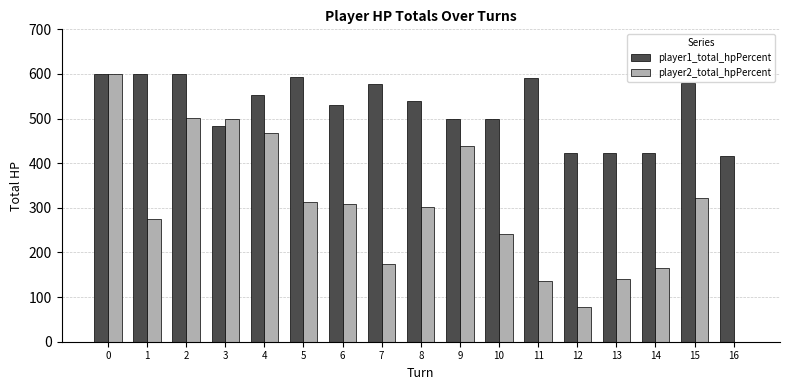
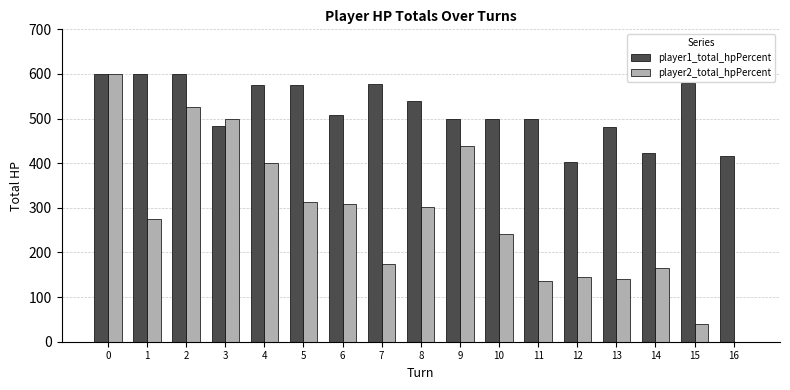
  {
    "player1_total_hpPercent": {
      "0": 600,
      "1": 600,
      "2": 600,
      "3": 480,
-     "4": 550,
-     "5": 590,
-     "6": 530,
+     "4": 580,
+     "5": 580,
+     "6": 510,
      "7": 580,
      "8": 540,
      "9": 500,
      "10": 500,
-     "11": 590,
-     "12": 420,
-     "13": 420,
+     "11": 500,
+     "12": 400,
+     "13": 480,
      "14": 420,
      "15": 580,
      "16": 420
    },
    "player2_total_hpPercent": {
      "0": 600,
      "1": 270,
-     "2": 500,
+     "2": 530,
      "3": 500,
-     "4": 470,
+     "4": 400,
      "5": 310,
      "6": 310,
      "7": 180,
      "8": 300,
      "9": 440,
      "10": 240,
      "11": 140,
-     "12": 80,
+     "12": 150,
      "13": 140,
      "14": 170,
-     "15": 320,
+     "15": 40,
      "16": 0
    }
  }
